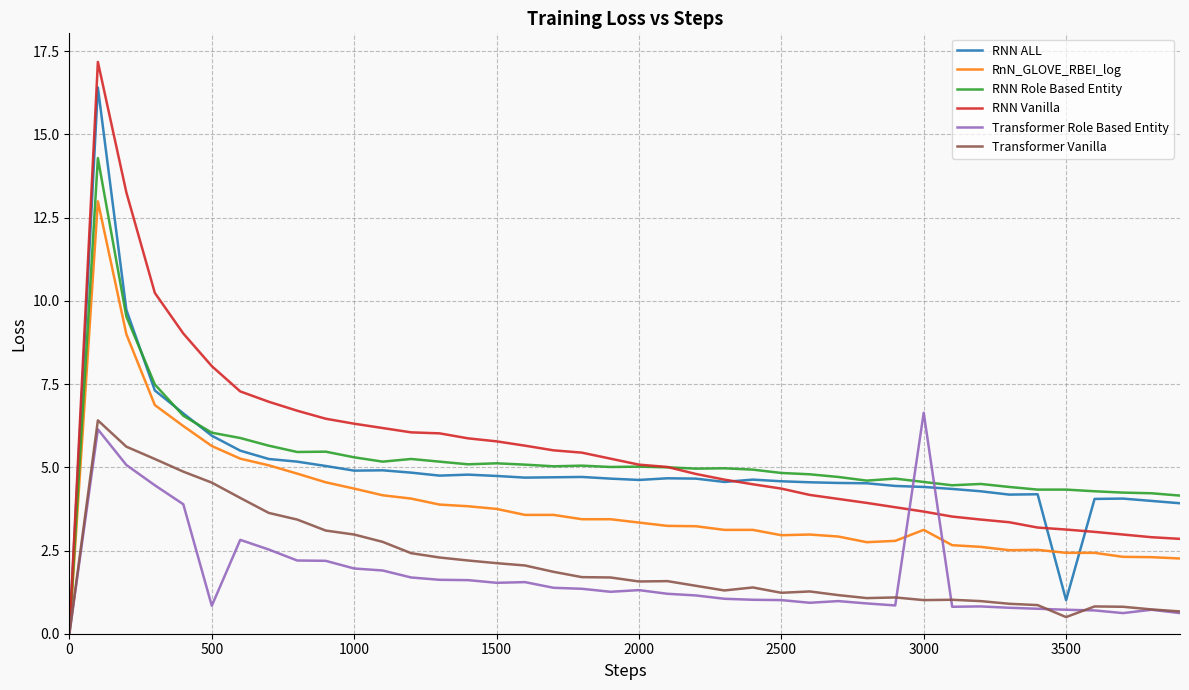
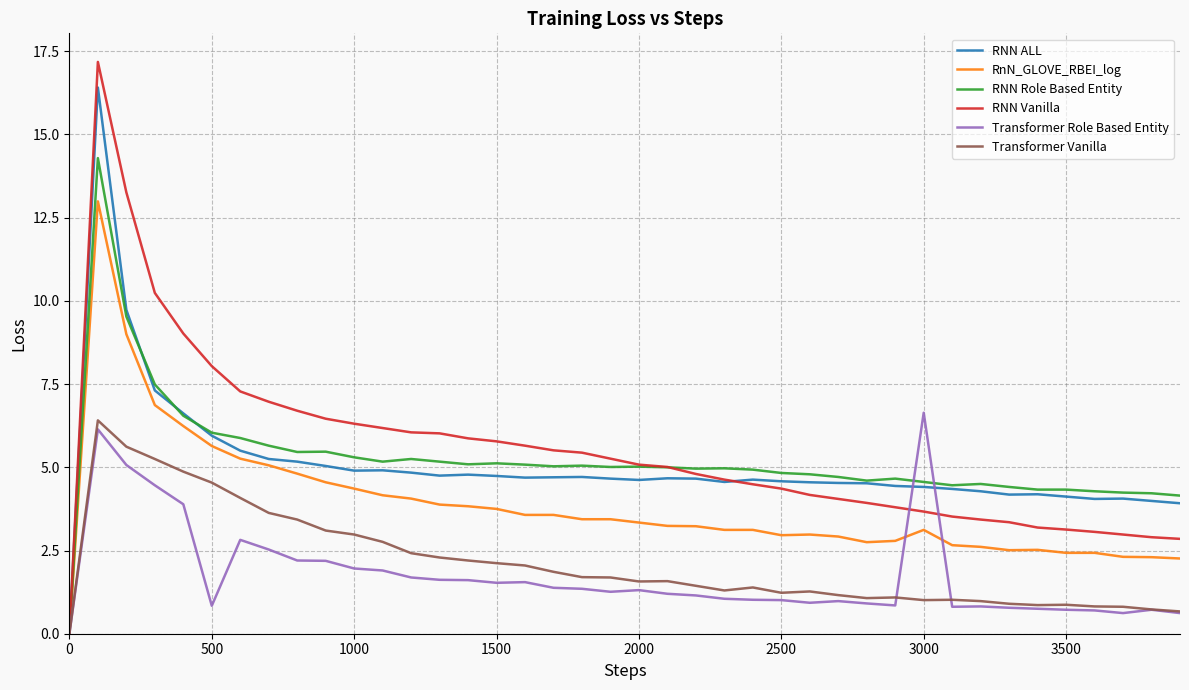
  {
    "RNN ALL": {
      "500": 6.0,
      "1000": 4.9,
      "1500": 4.7,
      "2000": 4.6,
      "2500": 4.6,
      "3000": 4.4,
-     "3500": 1.0
+     "3500": 4.1
    },
    "RnN_GLOVE_RBEI_log": {
      "500": 5.6,
      "1000": 4.4,
      "1500": 3.8,
      "2000": 3.3,
      "2500": 3.0,
      "3000": 3.1,
      "3500": 2.4
    },
    "RNN Role Based Entity": {
      "500": 6.0,
      "1000": 5.3,
      "1500": 5.1,
      "2500": 4.8,
      "3000": 4.6,
      "3500": 4.3
    },
    "RNN Vanilla": {
      "500": 8.0,
      "1000": 6.3,
      "1500": 5.8,
      "2500": 4.4,
      "3000": 3.7,
      "3500": 3.1
    },
    "Transformer Role Based Entity": {
      "500": 0.8,
      "1000": 2.0,
      "1500": 1.5,
      "2000": 1.3,
      "2500": 1.0,
      "3000": 6.6,
      "3500": 0.7
    },
    "Transformer Vanilla": {
      "500": 4.5,
      "1000": 3.0,
      "1500": 2.1,
      "2000": 1.6,
      "2500": 1.2,
      "3000": 1.0,
-     "3500": 0.5
+     "3500": 0.9
    }
  }
